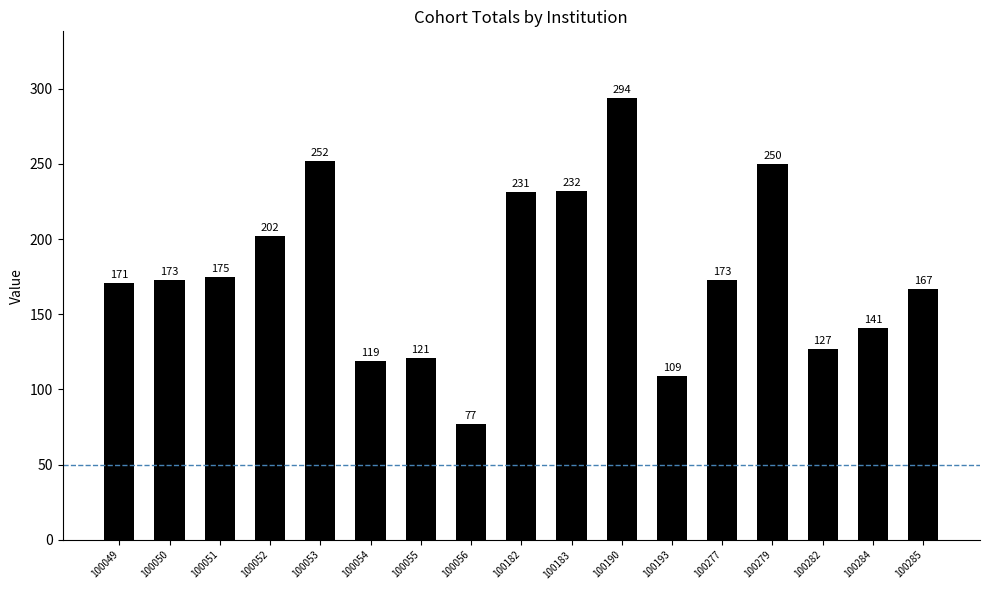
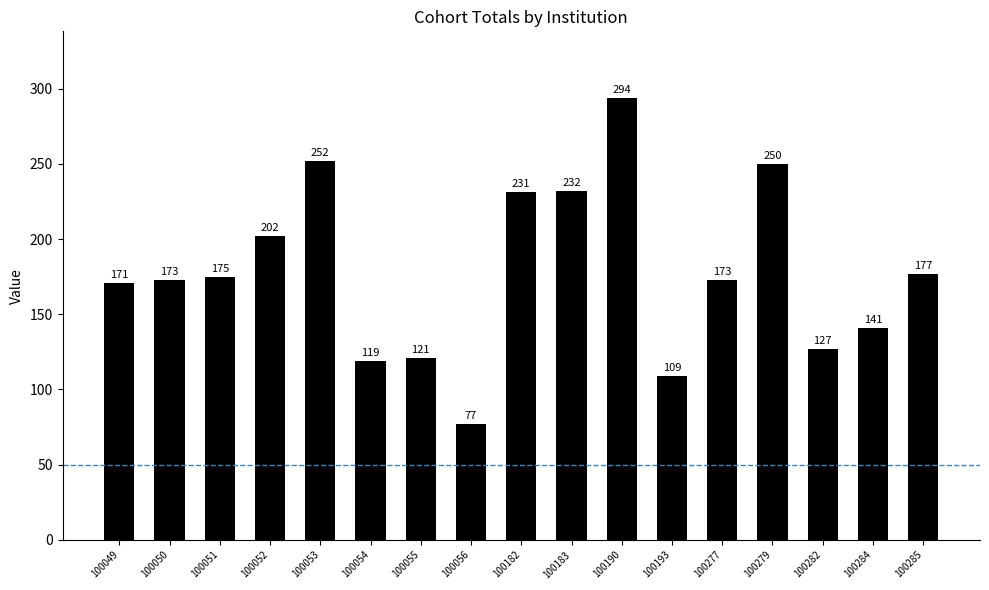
  {
    "100049": 171,
    "100050": 173,
    "100051": 175,
    "100052": 202,
    "100053": 252,
    "100054": 119,
    "100055": 121,
    "100056": 77,
    "100182": 231,
    "100183": 232,
    "100190": 294,
    "100193": 109,
    "100277": 173,
    "100279": 250,
    "100282": 127,
    "100284": 141,
-   "100285": 167
+   "100285": 177
  }
